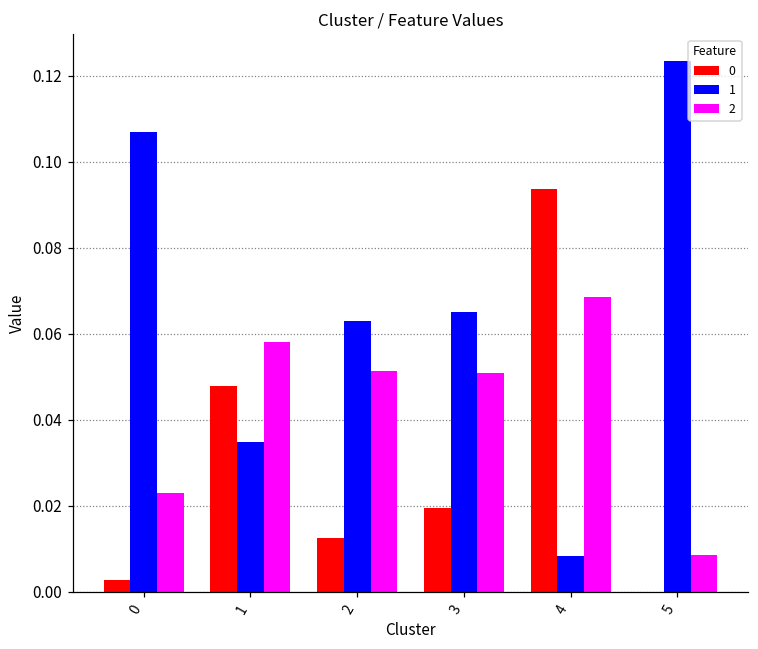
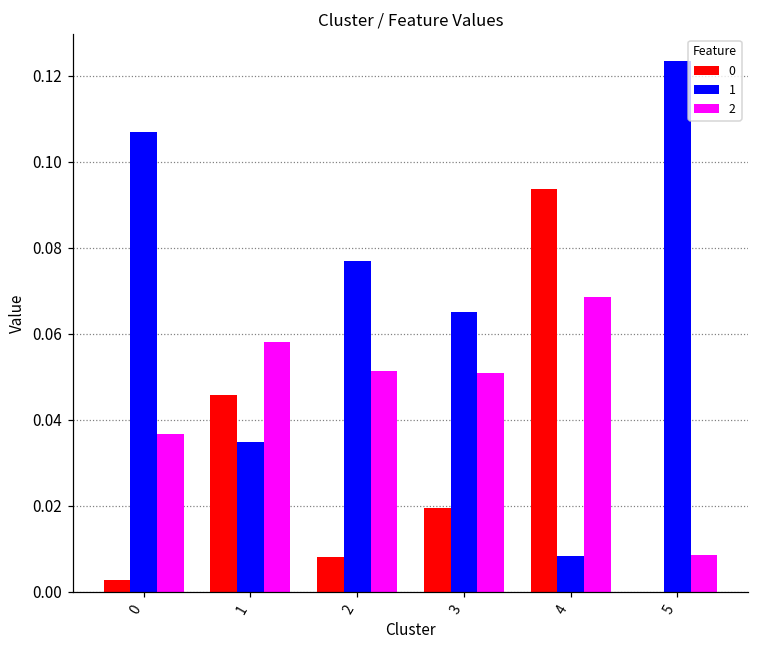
  {
    "0": {
      "0": 0.003,
-     "1": 0.048,
-     "2": 0.012,
+     "1": 0.046,
+     "2": 0.008,
      "3": 0.019,
      "4": 0.094,
      "5": 0.000
    },
    "1": {
      "0": 0.107,
      "1": 0.035,
-     "2": 0.063,
+     "2": 0.077,
      "3": 0.065,
      "4": 0.008,
      "5": 0.123
    },
    "2": {
-     "0": 0.023,
+     "0": 0.037,
      "1": 0.058,
      "2": 0.051,
      "3": 0.051,
      "4": 0.068,
      "5": 0.008
    }
  }
